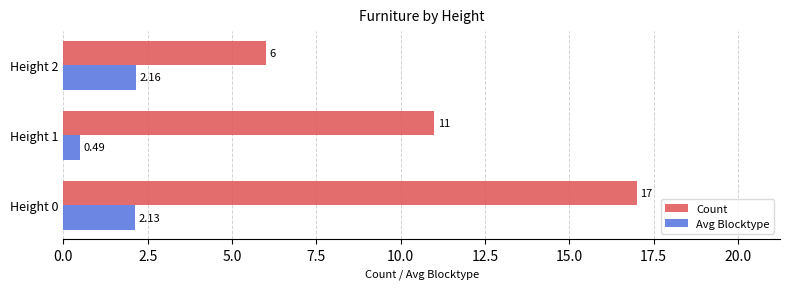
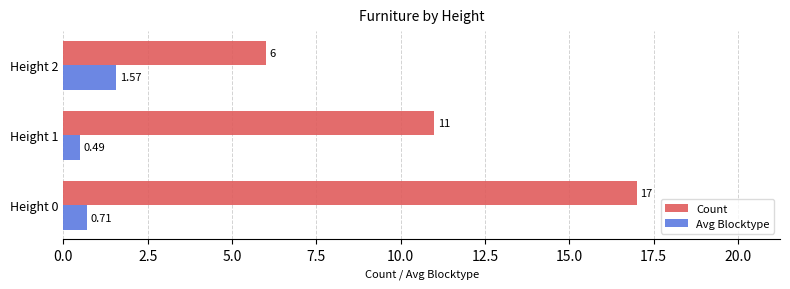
  {
    "Count": {
      "Height 2": 6,
      "Height 1": 11,
      "Height 0": 17
    },
    "Avg Blocktype": {
-     "Height 2": 2.16,
+     "Height 2": 1.57,
      "Height 1": 0.49,
-     "Height 0": 2.13
+     "Height 0": 0.71
    }
  }
